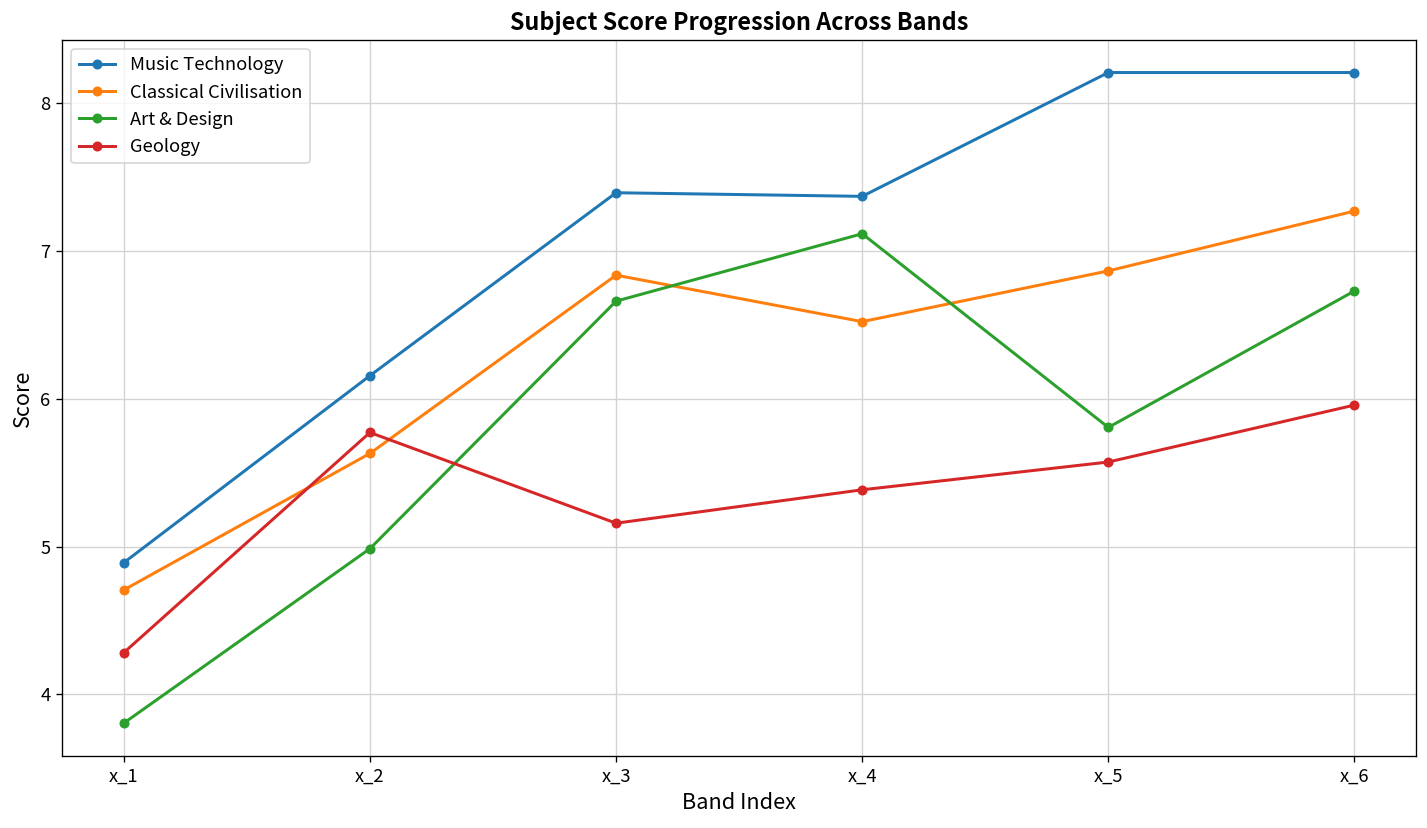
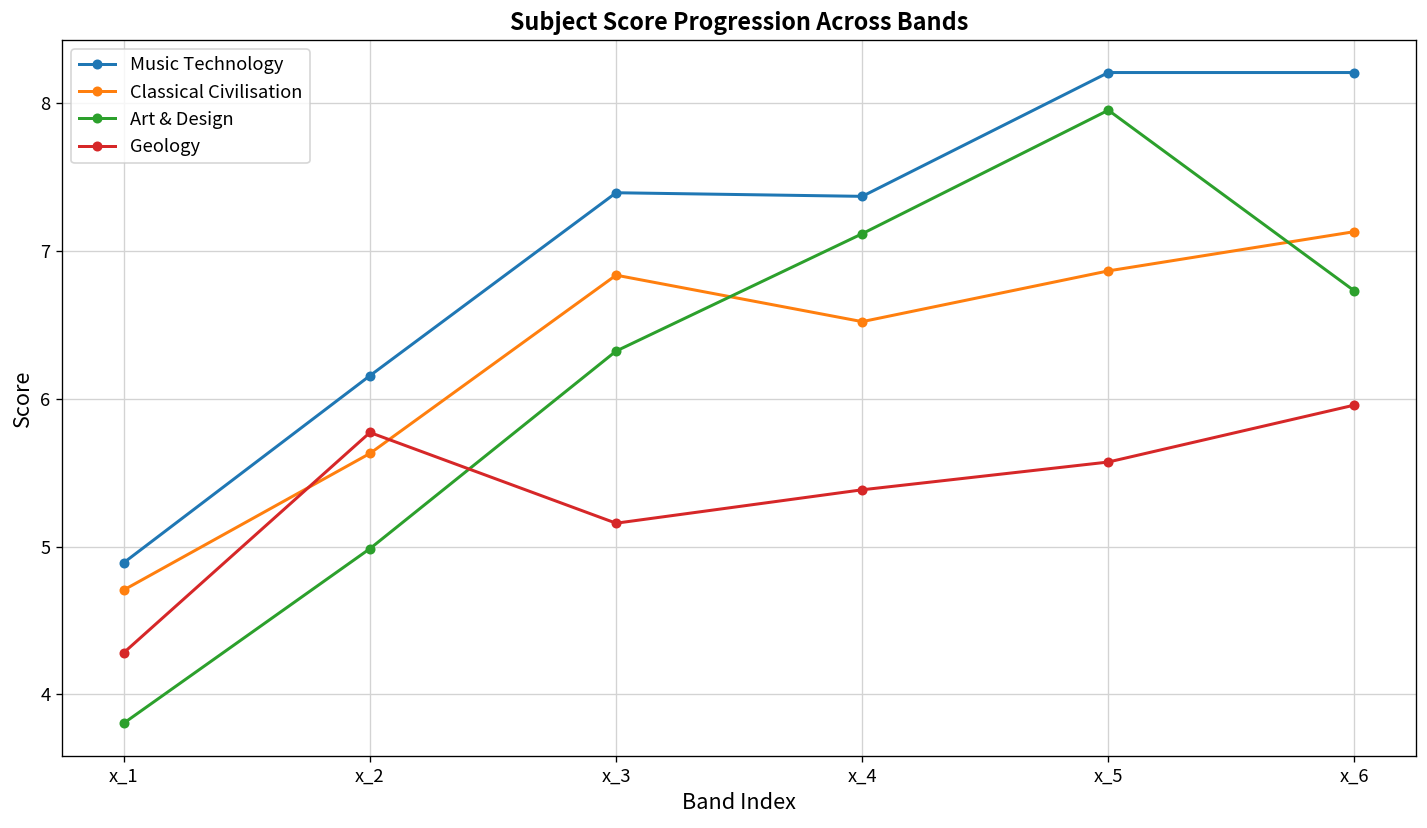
  {
    "Music Technology": {
      "x_1": 4.89,
      "x_2": 6.16,
      "x_3": 7.39,
      "x_4": 7.37,
      "x_5": 8.21,
      "x_6": 8.21
    },
    "Classical Civilisation": {
      "x_1": 4.71,
      "x_2": 5.63,
      "x_3": 6.84,
      "x_4": 6.52,
      "x_5": 6.87,
-     "x_6": 7.27
+     "x_6": 7.13
    },
    "Art & Design": {
      "x_1": 3.81,
      "x_2": 4.99,
-     "x_3": 6.66,
+     "x_3": 6.32,
      "x_4": 7.12,
-     "x_5": 5.81,
+     "x_5": 7.95,
      "x_6": 6.73
    },
    "Geology": {
      "x_1": 4.28,
      "x_2": 5.77,
      "x_3": 5.16,
      "x_4": 5.38,
      "x_5": 5.57,
      "x_6": 5.96
    }
  }
